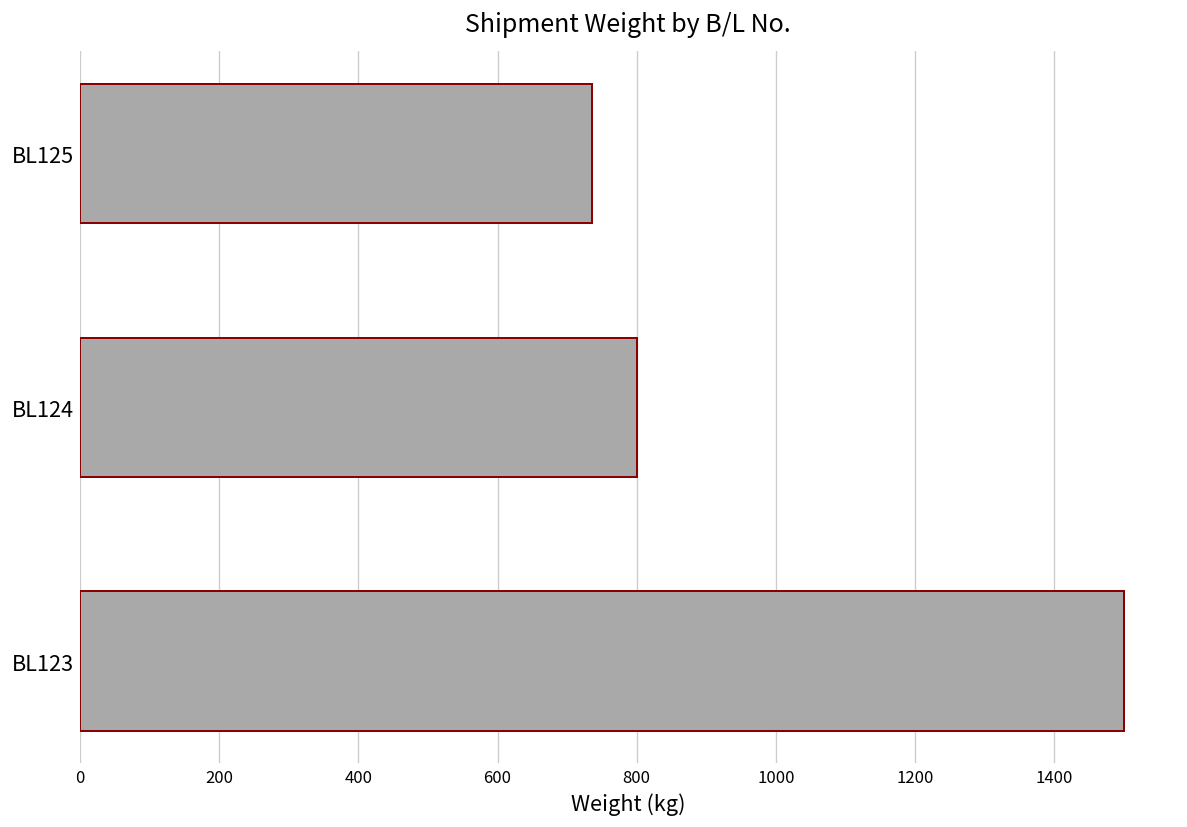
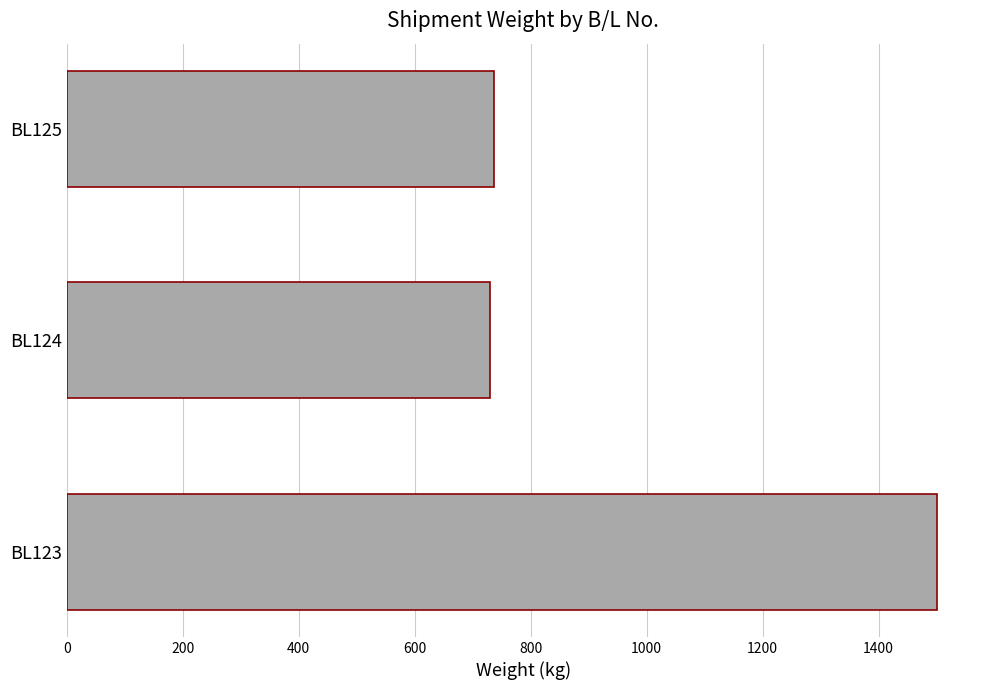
  {
    "BL125": 740,
-   "BL124": 800,
+   "BL124": 730,
    "BL123": 1500
  }
